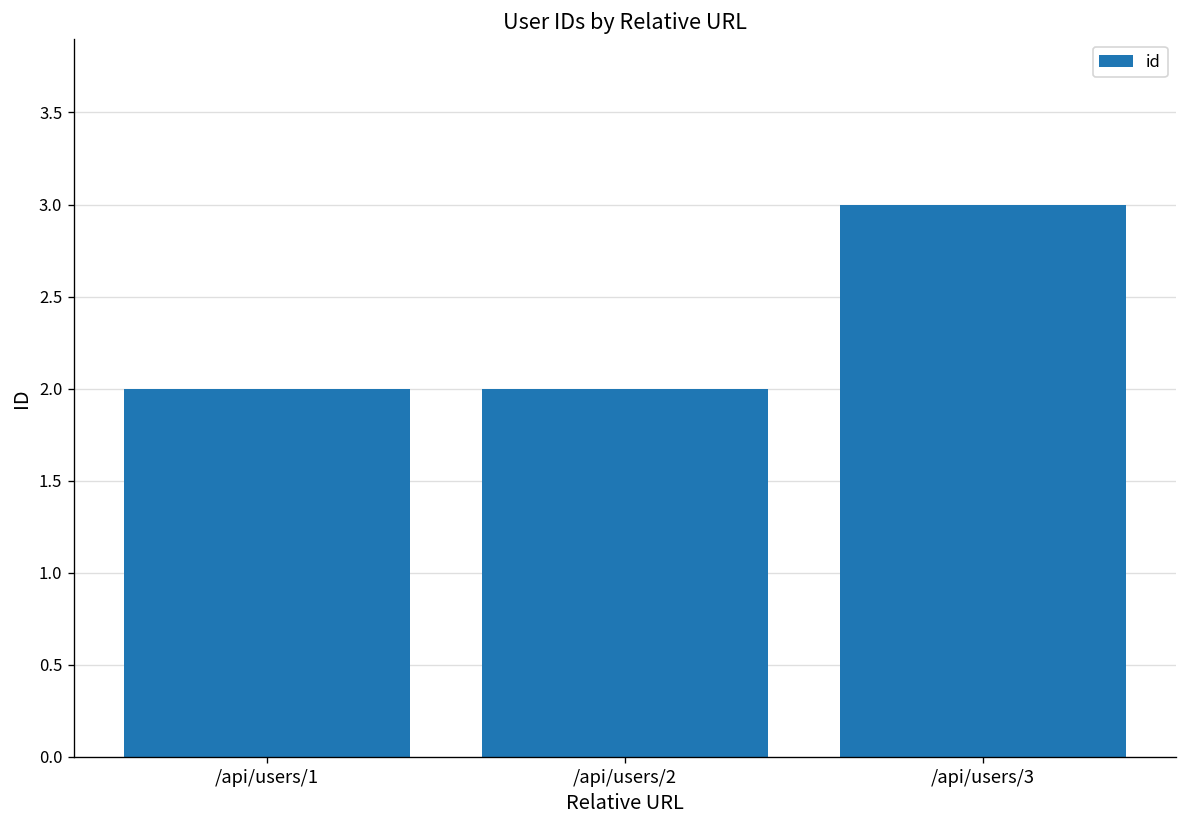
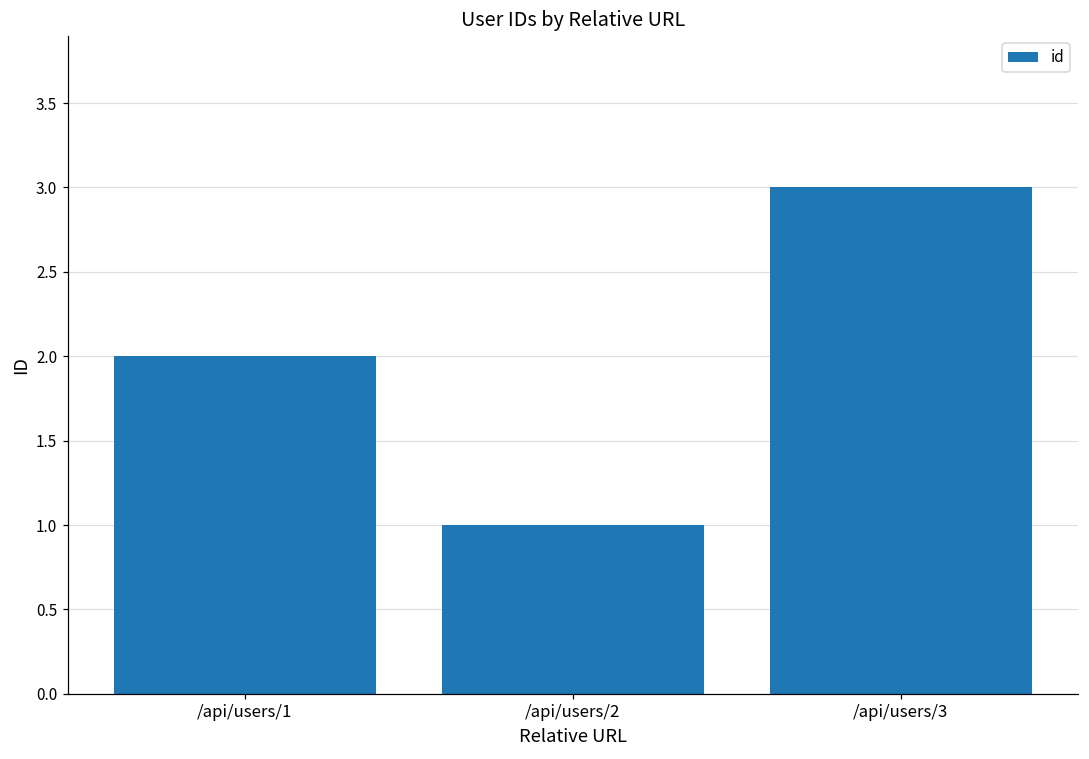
  {
    "/api/users/1": 2,
-   "/api/users/2": 2,
+   "/api/users/2": 1,
    "/api/users/3": 3
  }
